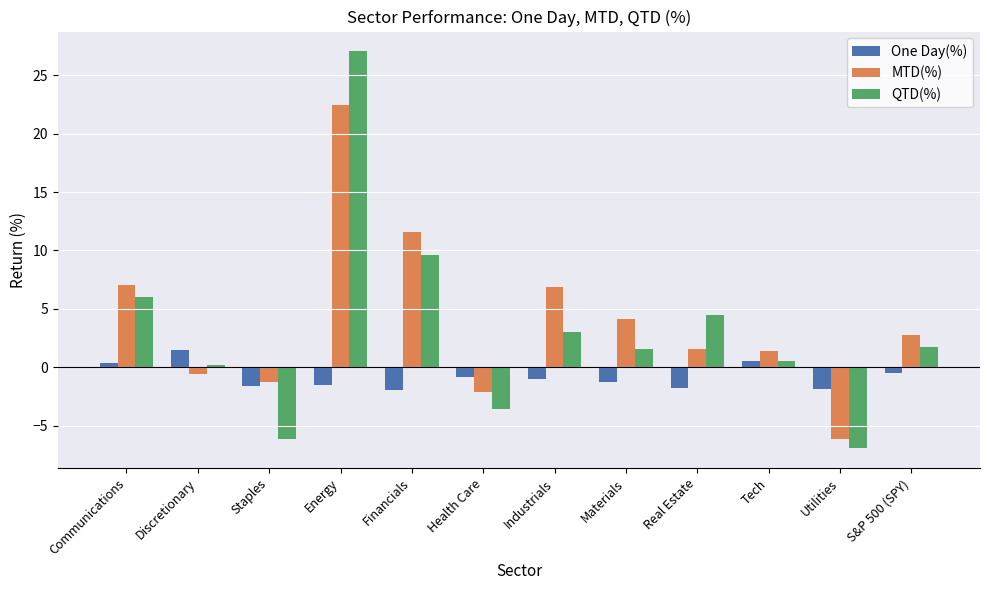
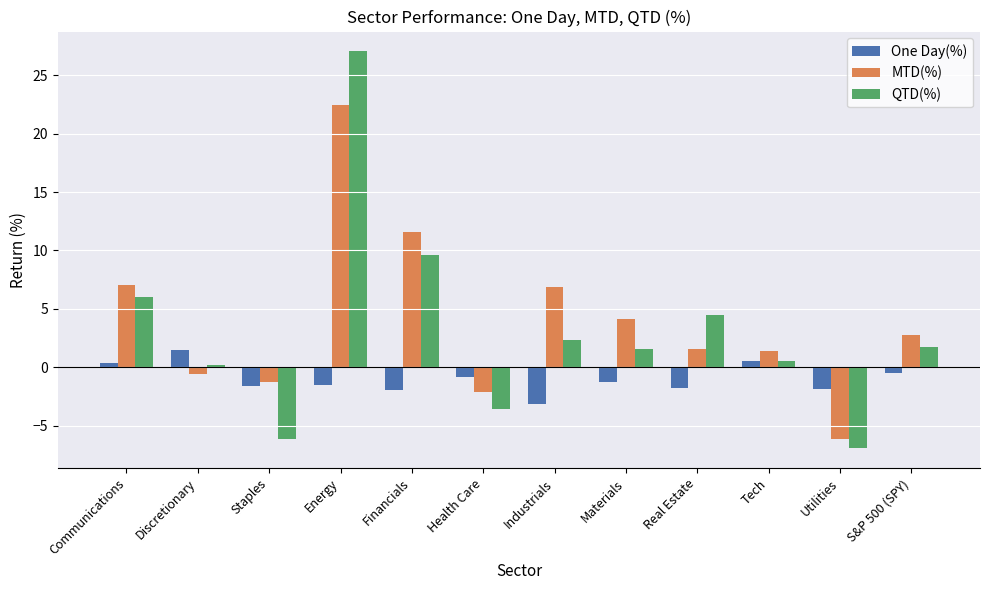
  {
    "One Day(%)": {
      "Communications": 0.4,
      "Discretionary": 1.5,
      "Staples": -1.6,
      "Energy": -1.5,
      "Financials": -1.9,
      "Health Care": -0.9,
-     "Industrials": -1.0,
+     "Industrials": -3.1,
      "Materials": -1.3,
      "Real Estate": -1.7,
      "Tech": 0.5,
      "Utilities": -1.8,
      "S&P 500 (SPY)": -0.5
    },
    "MTD(%)": {
      "Communications": 7.0,
      "Discretionary": -0.5,
      "Staples": -1.2,
      "Energy": 22.5,
      "Financials": 11.6,
      "Health Care": -2.1,
      "Industrials": 6.9,
      "Materials": 4.1,
      "Real Estate": 1.6,
      "Tech": 1.4,
      "Utilities": -6.1,
      "S&P 500 (SPY)": 2.8
    },
    "QTD(%)": {
      "Communications": 6.1,
      "Discretionary": 0.2,
      "Staples": -6.2,
      "Energy": 27.0,
      "Financials": 9.6,
      "Health Care": -3.5,
-     "Industrials": 3.0,
+     "Industrials": 2.3,
      "Materials": 1.6,
      "Real Estate": 4.4,
      "Tech": 0.5,
      "Utilities": -6.9,
      "S&P 500 (SPY)": 1.7
    }
  }
